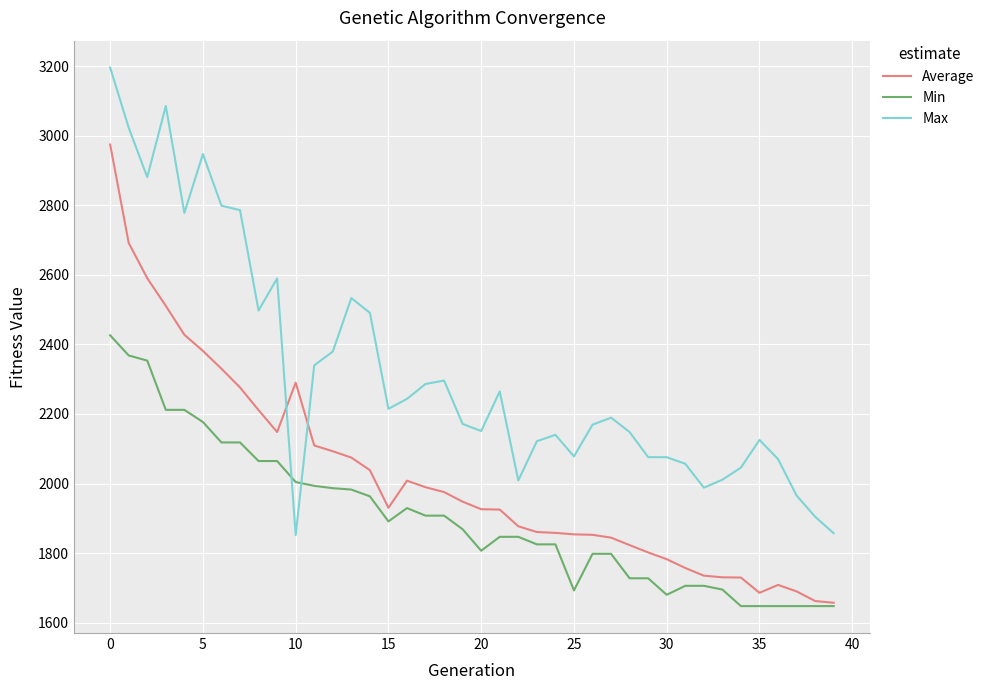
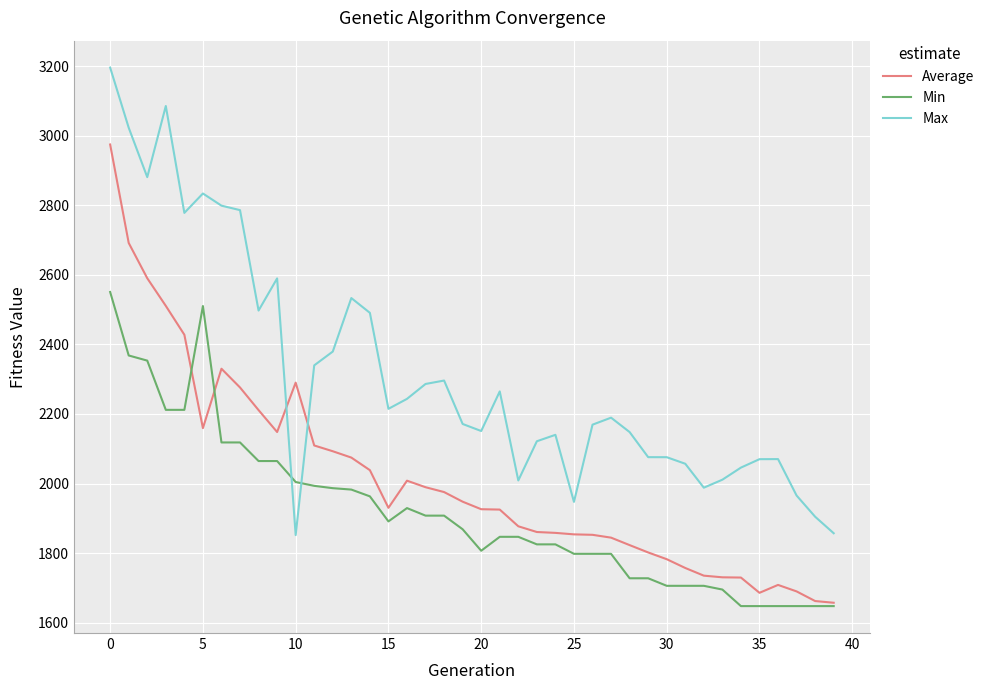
  {
    "Average": {
      "0": 2970,
-     "5": 2380,
+     "5": 2160,
      "10": 2290,
      "15": 1930,
      "20": 1930,
      "25": 1850,
      "30": 1780,
      "35": 1690
    },
    "Min": {
-     "0": 2430,
-     "5": 2180,
+     "0": 2550,
+     "5": 2510,
      "10": 2000,
      "15": 1890,
      "20": 1810,
-     "25": 1690,
-     "30": 1680,
+     "25": 1800,
+     "30": 1710,
      "35": 1650
    },
    "Max": {
      "0": 3200,
-     "5": 2950,
+     "5": 2830,
      "10": 1850,
      "15": 2210,
      "20": 2150,
-     "25": 2080,
+     "25": 1950,
      "30": 2080,
-     "35": 2130
+     "35": 2070
    }
  }
